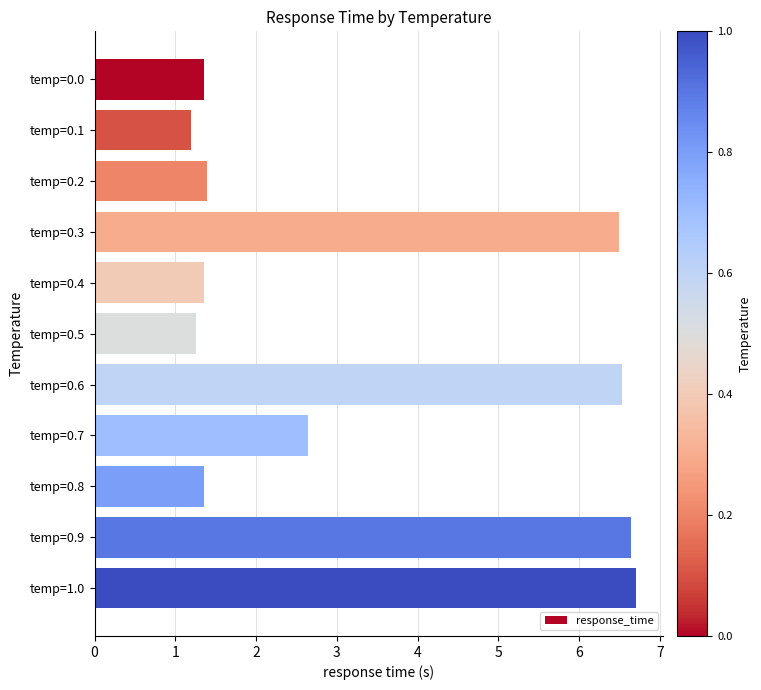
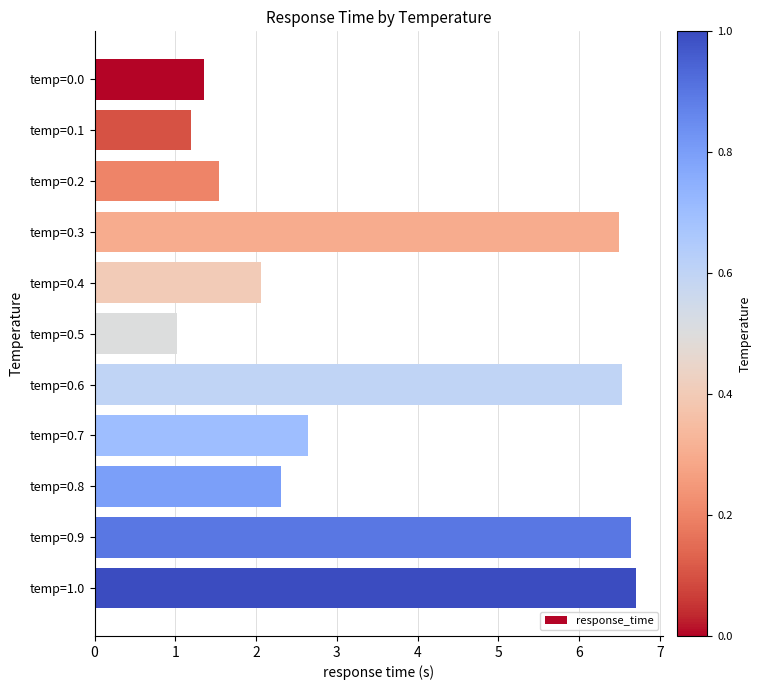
  {
    "temp=0.0": 1.4,
    "temp=0.1": 1.2,
-   "temp=0.2": 1.4,
+   "temp=0.2": 1.5,
    "temp=0.3": 6.5,
-   "temp=0.4": 1.4,
-   "temp=0.5": 1.3,
+   "temp=0.4": 2.1,
+   "temp=0.5": 1.0,
    "temp=0.6": 6.5,
    "temp=0.7": 2.6,
-   "temp=0.8": 1.4,
+   "temp=0.8": 2.3,
    "temp=0.9": 6.6,
    "temp=1.0": 6.7
  }
